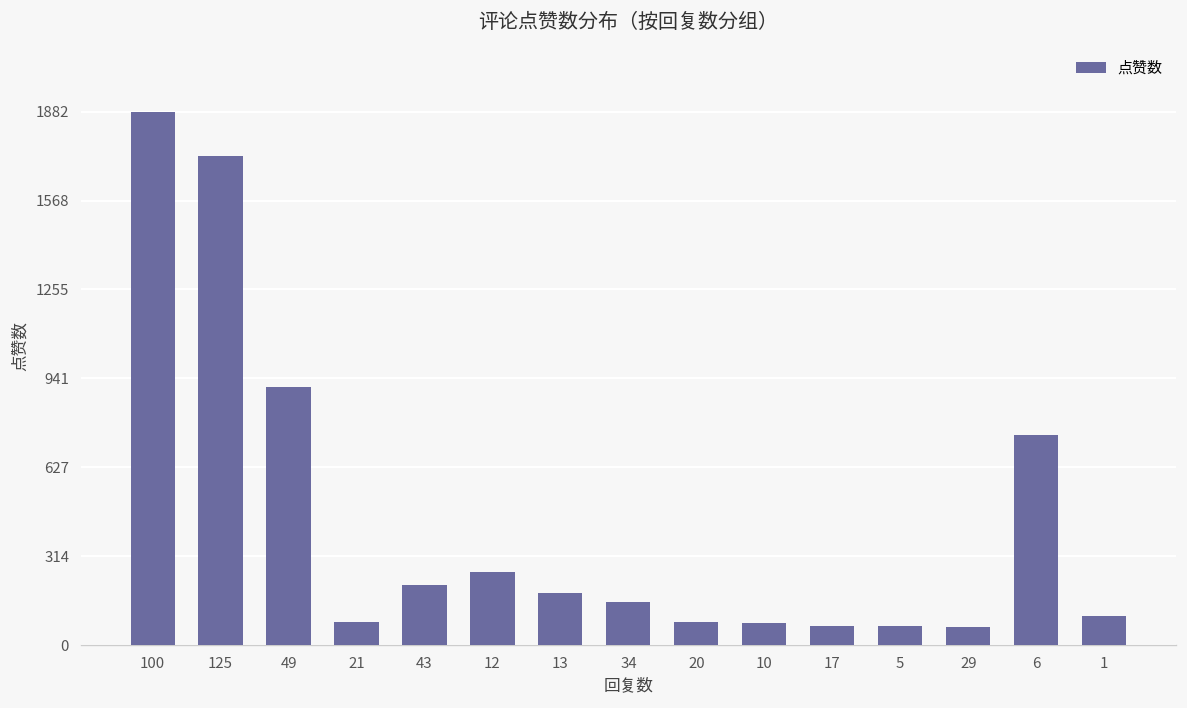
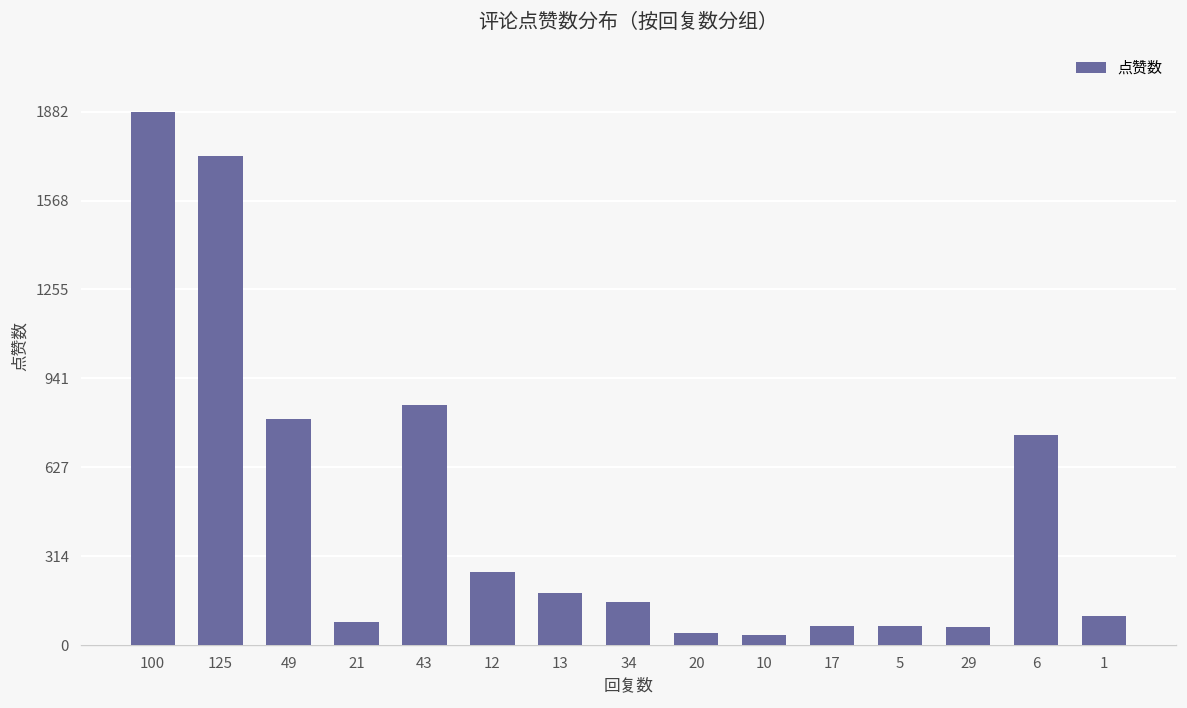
  {
    "100": 1880,
    "125": 1730,
-   "49": 910,
+   "49": 800,
    "21": 80,
-   "43": 210,
+   "43": 850,
    "12": 260,
    "13": 180,
    "34": 150,
-   "20": 80,
-   "10": 80,
+   "20": 40,
+   "10": 40,
    "17": 70,
    "5": 70,
    "29": 60,
    "6": 740,
    "1": 100
  }
